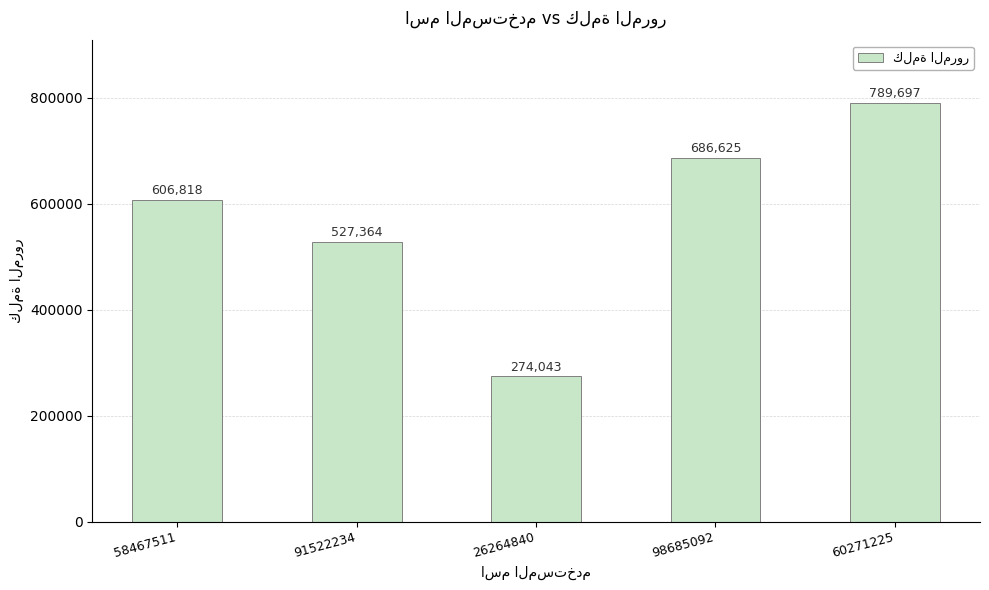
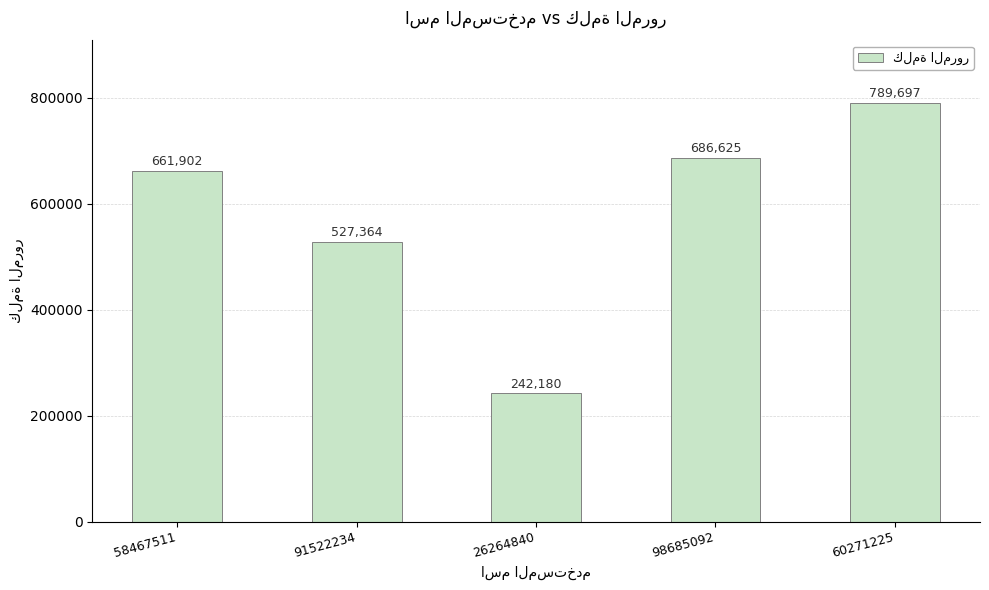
  {
-   "58467511": "606,818",
+   "58467511": "661,902",
    "91522234": "527,364",
-   "26264840": "274,043",
+   "26264840": "242,180",
    "98685092": "686,625",
    "60271225": "789,697"
  }
